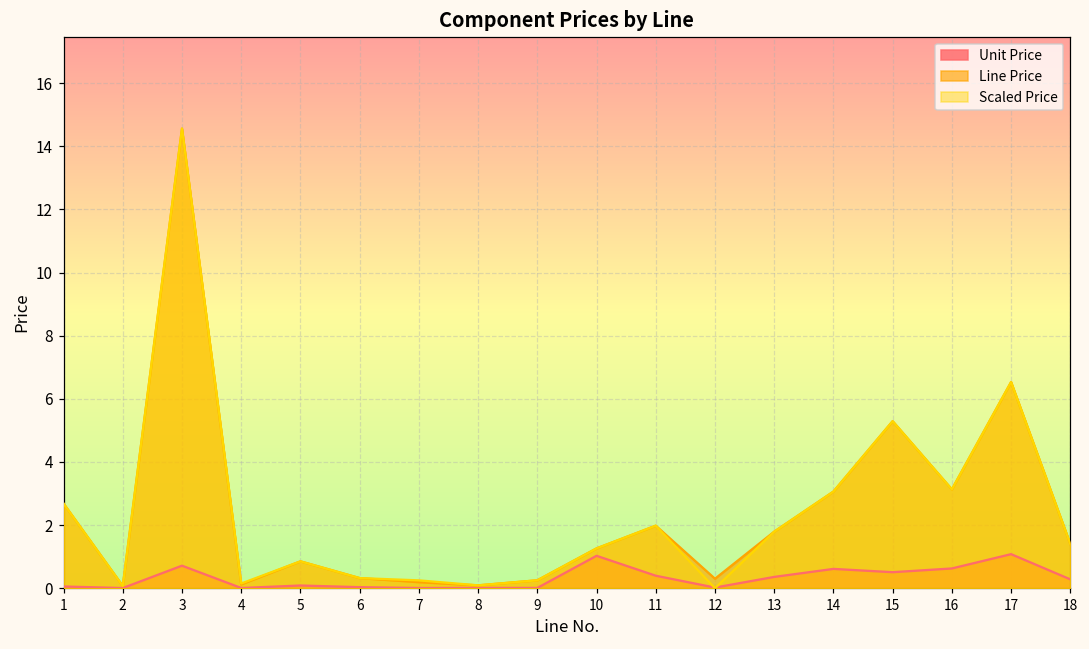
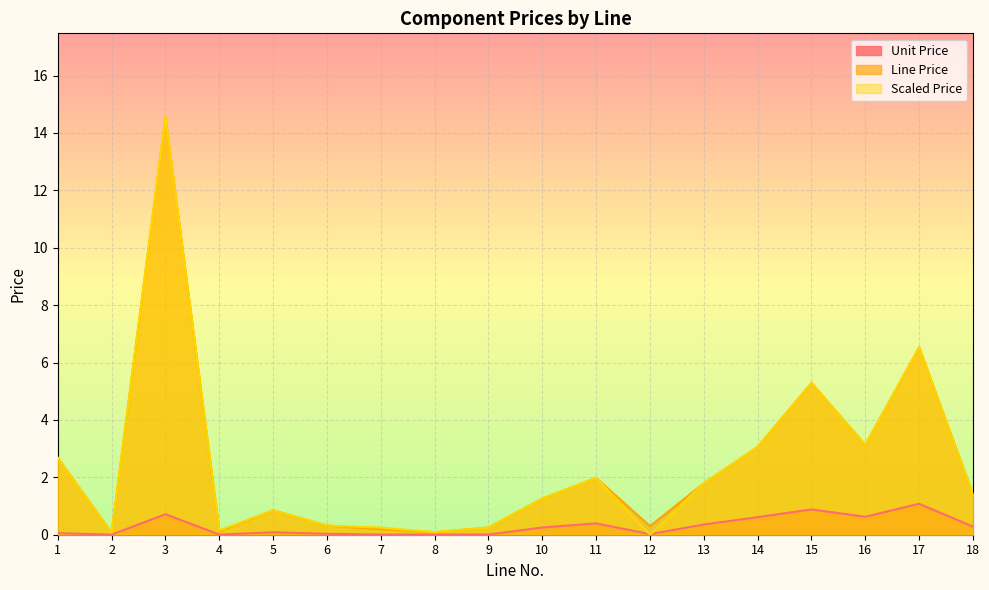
  {
    "Unit Price": {
      "1": 0.1,
      "3": 0.7,
      "4": 0.0,
      "5": 0.1,
      "6": 0.0,
      "7": 0.0,
      "9": 0.0,
-     "10": 1.0,
+     "10": 0.3,
      "11": 0.4,
      "13": 0.4,
      "14": 0.6,
-     "15": 0.5,
+     "15": 0.9,
      "16": 0.6,
      "17": 1.1,
      "18": 0.3
    }
  }
